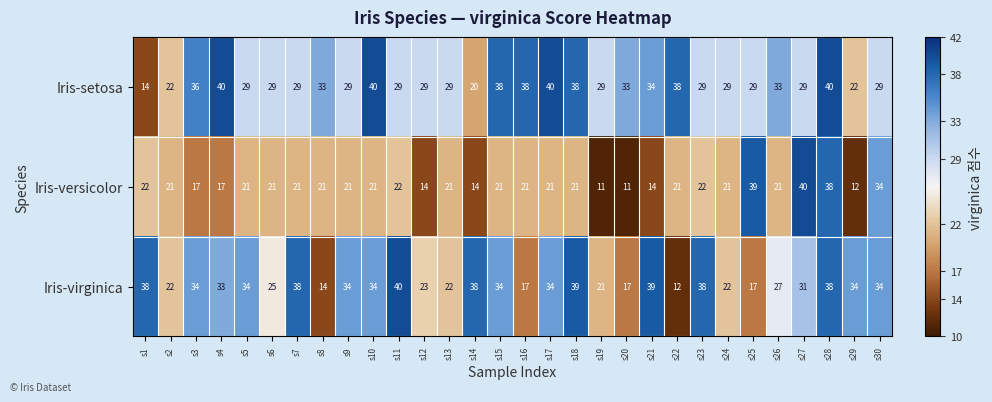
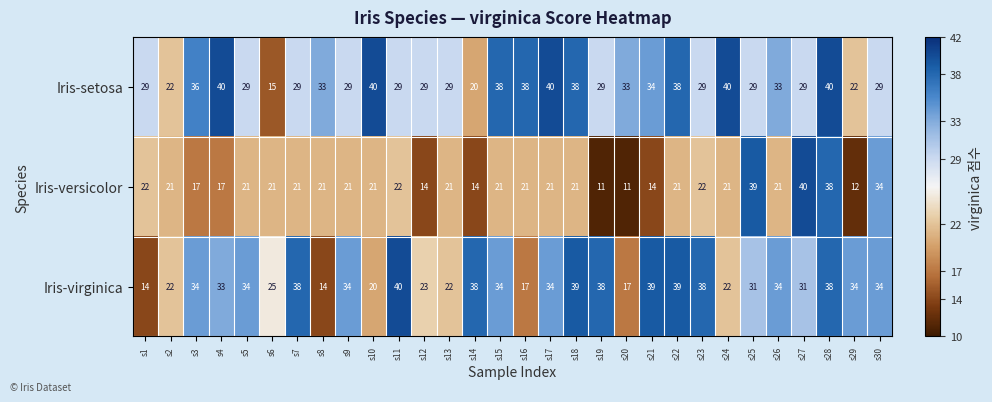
  {
    "Iris-setosa": {
-     "s1": 14,
+     "s1": 29,
      "s2": 22,
      "s3": 36,
      "s4": 40,
      "s5": 29,
-     "s6": 29,
+     "s6": 15,
      "s7": 29,
      "s8": 33,
      "s9": 29,
      "s10": 40,
      "s11": 29,
      "s12": 29,
      "s13": 29,
      "s14": 20,
      "s15": 38,
      "s16": 38,
      "s17": 40,
      "s18": 38,
      "s19": 29,
      "s20": 33,
      "s21": 34,
      "s22": 38,
      "s23": 29,
-     "s24": 29,
+     "s24": 40,
      "s25": 29,
      "s26": 33,
      "s27": 29,
      "s28": 40,
      "s29": 22,
      "s30": 29
    },
    "Iris-versicolor": {
      "s1": 22,
      "s2": 21,
      "s3": 17,
      "s4": 17,
      "s5": 21,
      "s6": 21,
      "s7": 21,
      "s8": 21,
      "s9": 21,
      "s10": 21,
      "s11": 22,
      "s12": 14,
      "s13": 21,
      "s14": 14,
      "s15": 21,
      "s16": 21,
      "s17": 21,
      "s18": 21,
      "s19": 11,
      "s20": 11,
      "s21": 14,
      "s22": 21,
      "s23": 22,
      "s24": 21,
      "s25": 39,
      "s26": 21,
      "s27": 40,
      "s28": 38,
      "s29": 12,
      "s30": 34
    },
    "Iris-virginica": {
-     "s1": 38,
+     "s1": 14,
      "s2": 22,
      "s3": 34,
      "s4": 33,
      "s5": 34,
      "s6": 25,
      "s7": 38,
      "s8": 14,
      "s9": 34,
-     "s10": 34,
+     "s10": 20,
      "s11": 40,
      "s12": 23,
      "s13": 22,
      "s14": 38,
      "s15": 34,
      "s16": 17,
      "s17": 34,
      "s18": 39,
-     "s19": 21,
+     "s19": 38,
      "s20": 17,
      "s21": 39,
-     "s22": 12,
+     "s22": 39,
      "s23": 38,
      "s24": 22,
-     "s25": 17,
-     "s26": 27,
+     "s25": 31,
+     "s26": 34,
      "s27": 31,
      "s28": 38,
      "s29": 34,
      "s30": 34
    }
  }
